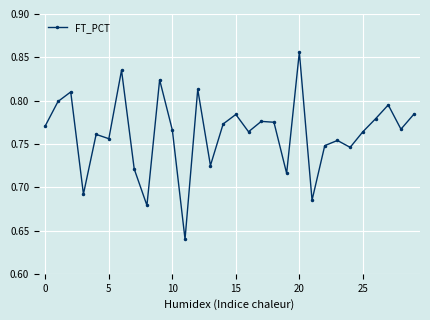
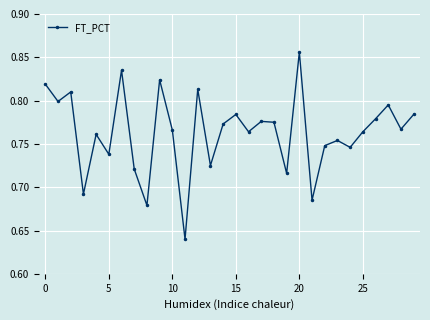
  {
-   "0": 0.77,
-   "5": 0.76,
+   "0": 0.82,
+   "5": 0.74,
    "10": 0.77,
    "15": 0.78,
    "20": 0.86,
    "25": 0.76
  }
